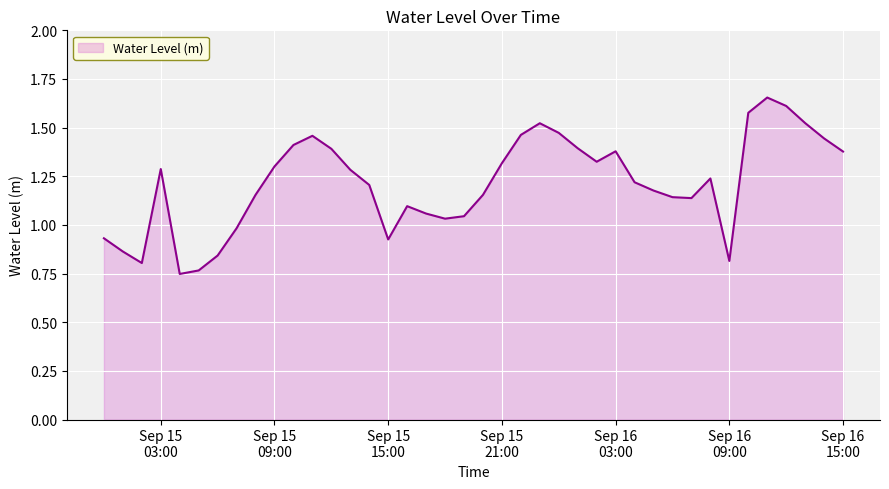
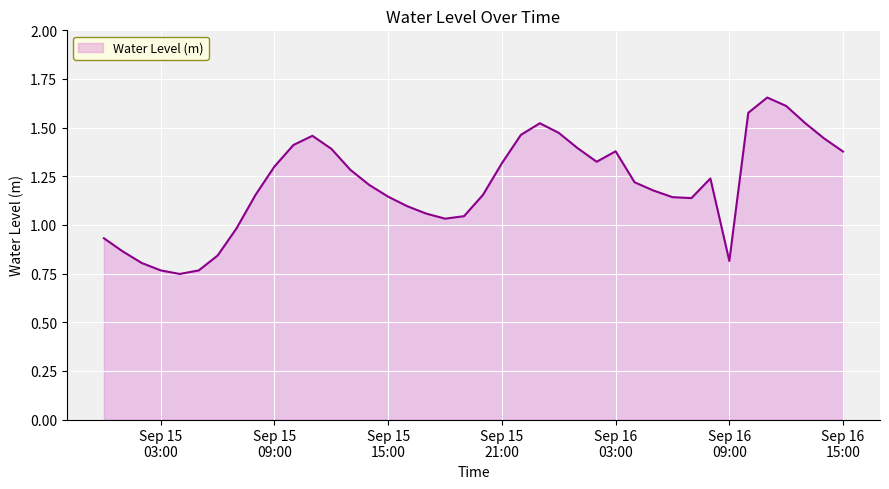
  {
-   "Sep 15 03:00": 1.29,
+   "Sep 15 03:00": 0.77,
    "Sep 15 09:00": 1.30,
-   "Sep 15 15:00": 0.93,
+   "Sep 15 15:00": 1.15,
    "Sep 15 21:00": 1.32,
    "Sep 16 03:00": 1.38,
    "Sep 16 09:00": 0.81,
    "Sep 16 15:00": 1.38
  }
